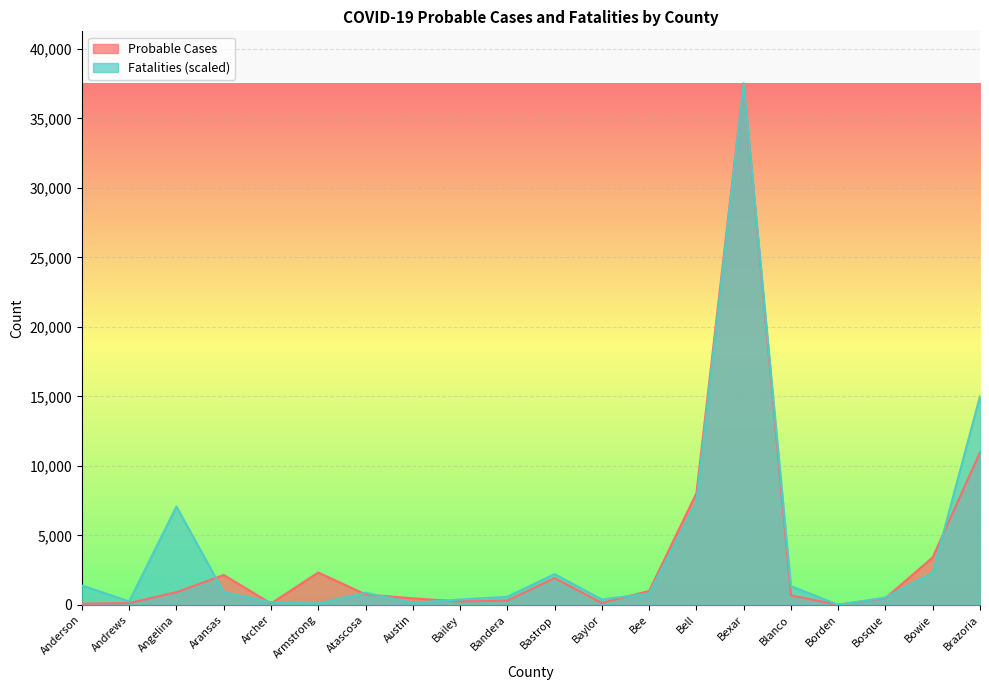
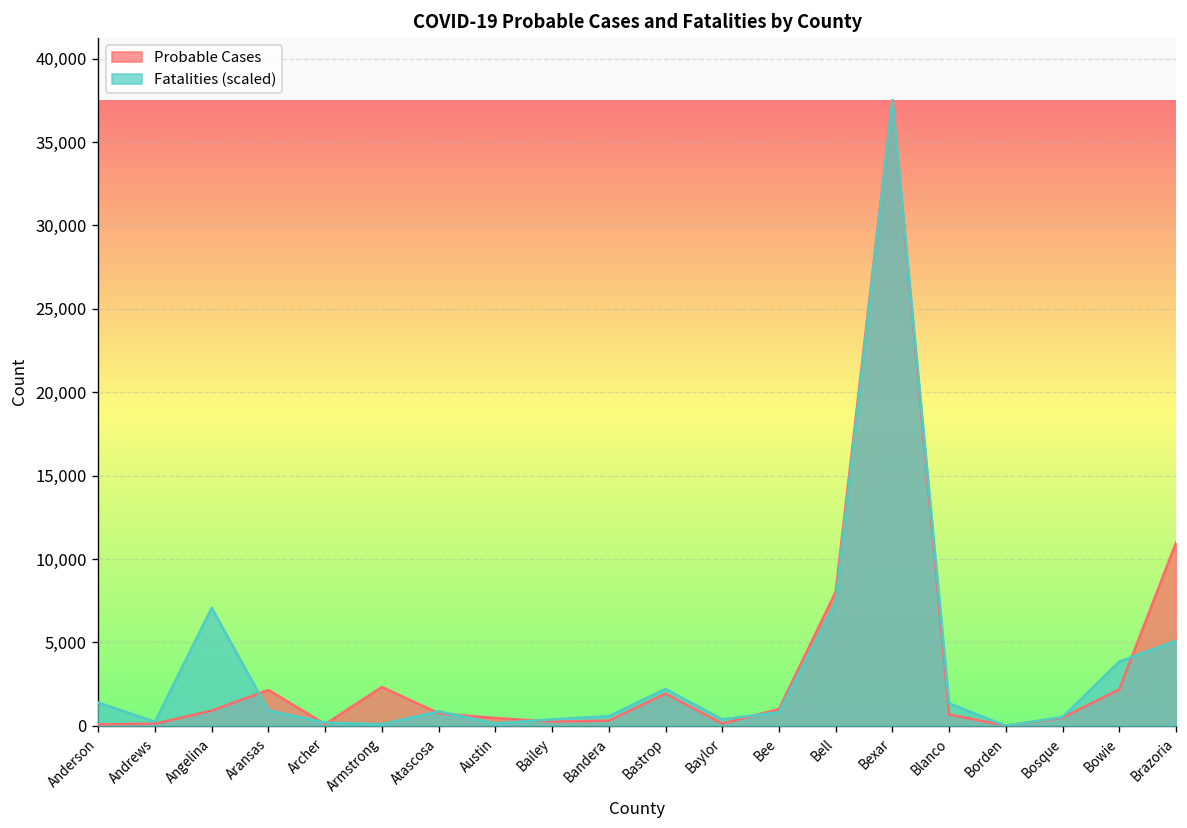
  {
    "Probable Cases": {
      "Anderson": "100",
      "Angelina": "900",
      "Aransas": "2,100",
      "Armstrong": "2,300",
      "Austin": "500",
      "Bandera": "300",
      "Bastrop": "1,900",
      "Baylor": "100",
      "Bee": "1,000",
      "Bell": "8,000",
      "Blanco": "700",
-     "Bowie": "3,400",
+     "Bowie": "2,200",
      "Brazoria": "11,000"
    },
    "Fatalities (scaled)": {
      "Anderson": "1,400",
      "Angelina": "7,100",
      "Aransas": "900",
      "Armstrong": "100",
      "Austin": "100",
      "Bandera": "600",
      "Bastrop": "2,200",
      "Baylor": "400",
      "Bee": "800",
      "Bell": "7,400",
      "Blanco": "1,300",
-     "Bowie": "2,300",
-     "Brazoria": "15,000"
+     "Bowie": "3,800",
+     "Brazoria": "5,100"
    }
  }
